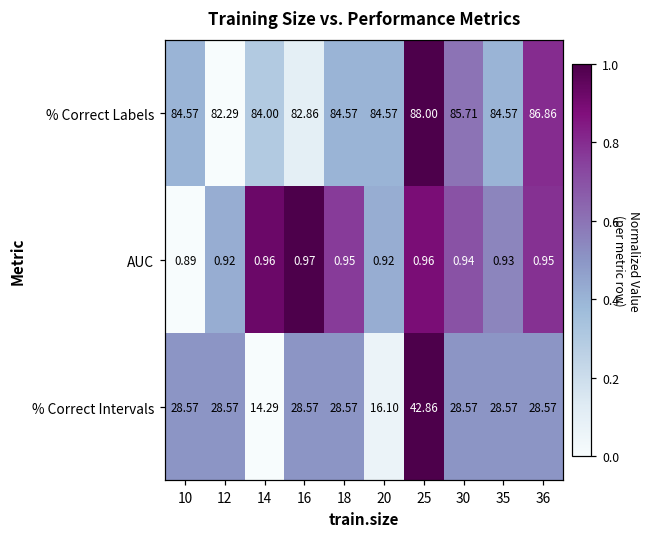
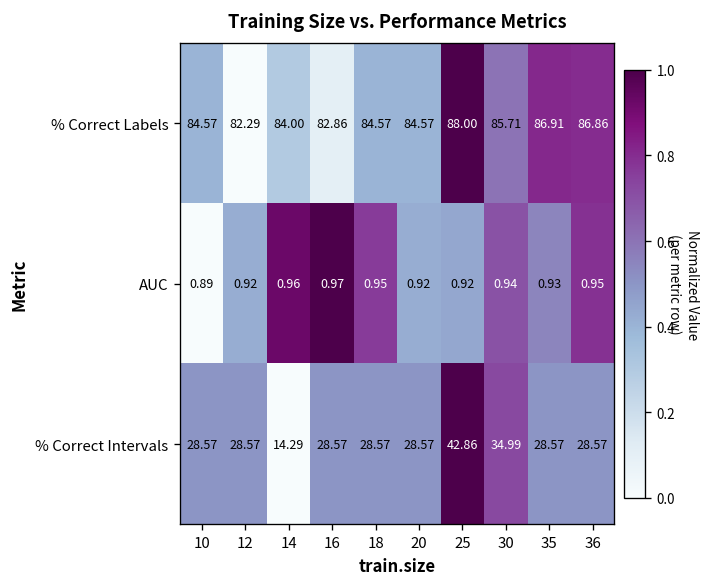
  {
    "% Correct Labels": {
      "10": 84.57,
      "12": 82.29,
      "14": 84.00,
      "16": 82.86,
      "18": 84.57,
      "20": 84.57,
      "25": 88.00,
      "30": 85.71,
-     "35": 84.57,
+     "35": 86.91,
      "36": 86.86
    },
    "AUC": {
      "10": 0.89,
      "12": 0.92,
      "14": 0.96,
      "16": 0.97,
      "18": 0.95,
      "20": 0.92,
-     "25": 0.96,
+     "25": 0.92,
      "30": 0.94,
      "35": 0.93,
      "36": 0.95
    },
    "% Correct Intervals": {
      "10": 28.57,
      "12": 28.57,
      "14": 14.29,
      "16": 28.57,
      "18": 28.57,
-     "20": 16.10,
+     "20": 28.57,
      "25": 42.86,
-     "30": 28.57,
+     "30": 34.99,
      "35": 28.57,
      "36": 28.57
    }
  }
